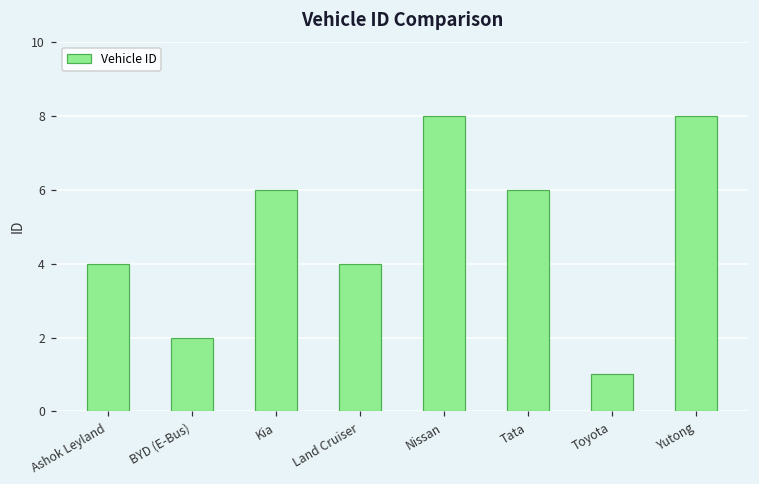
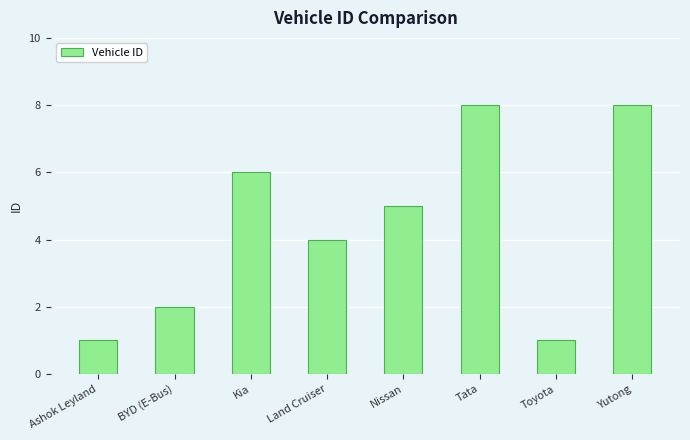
  {
-   "Ashok Leyland": 4,
+   "Ashok Leyland": 1,
    "BYD (E-Bus)": 2,
    "Kia": 6,
    "Land Cruiser": 4,
-   "Nissan": 8,
-   "Tata": 6,
+   "Nissan": 5,
+   "Tata": 8,
    "Toyota": 1,
    "Yutong": 8
  }
